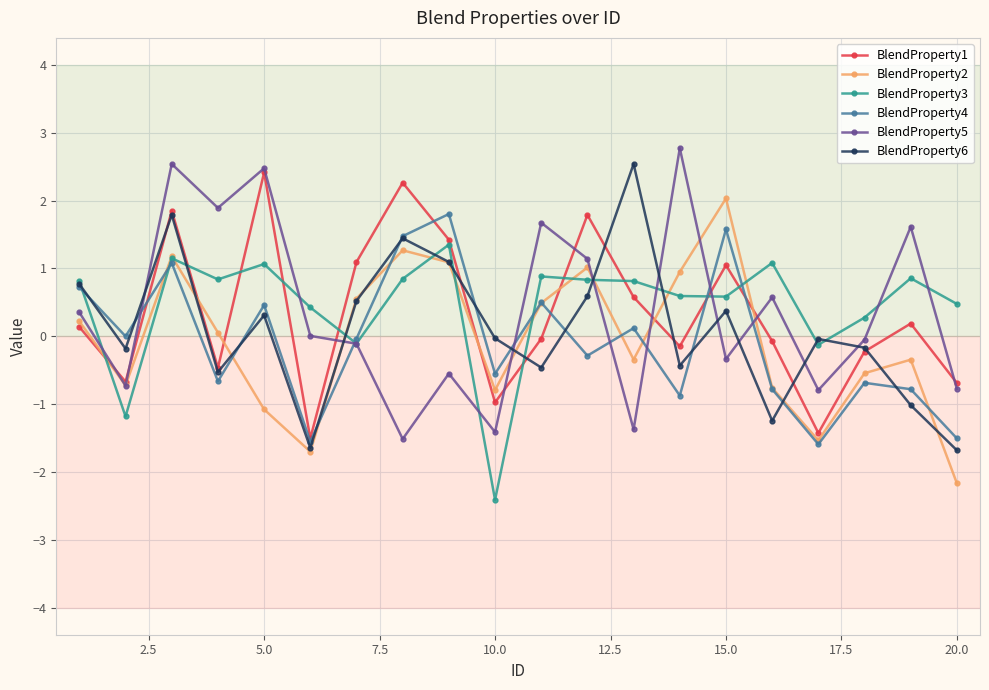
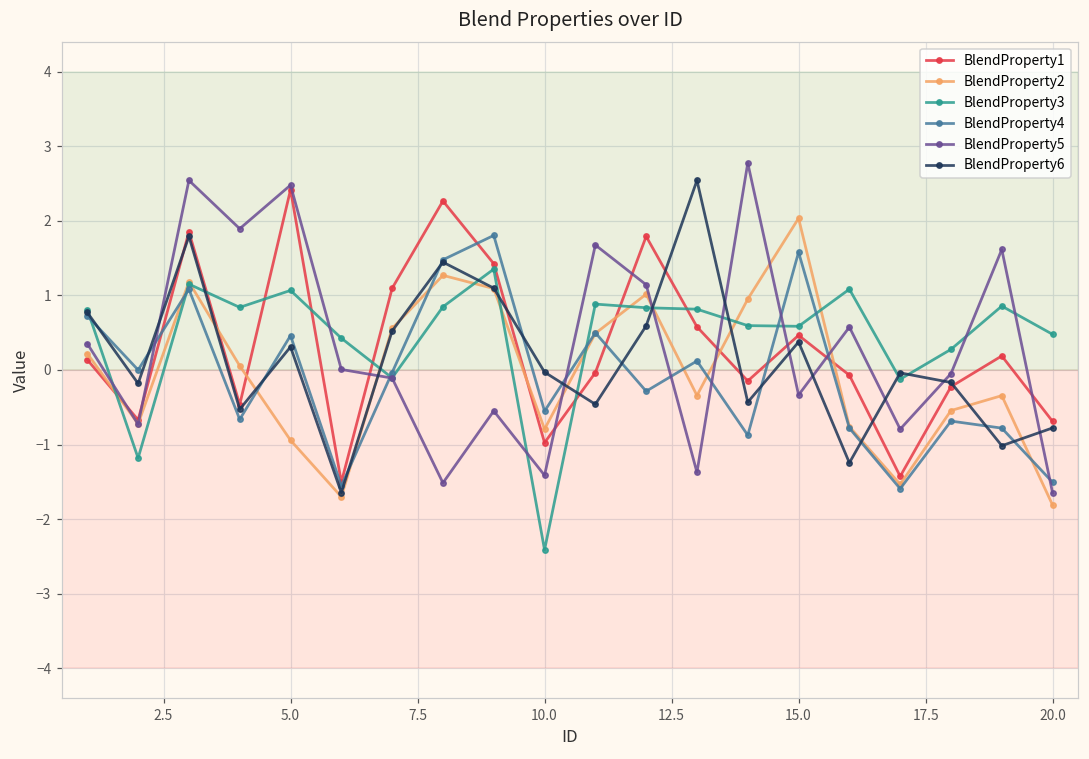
  {
    "BlendProperty1": {
      "5.0": 2.4,
      "10.0": -1.0,
-     "15.0": 1.0,
+     "15.0": 0.5,
      "20.0": -0.7
    },
    "BlendProperty2": {
-     "5.0": -1.1,
+     "5.0": -0.9,
      "10.0": -0.8,
      "15.0": 2.0,
-     "20.0": -2.2
+     "20.0": -1.8
    },
    "BlendProperty5": {
      "5.0": 2.5,
      "10.0": -1.4,
      "15.0": -0.3,
-     "20.0": -0.8
+     "20.0": -1.6
    },
    "BlendProperty6": {
      "5.0": 0.3,
      "10.0": 0.0,
      "15.0": 0.4,
-     "20.0": -1.7
+     "20.0": -0.8
    }
  }
